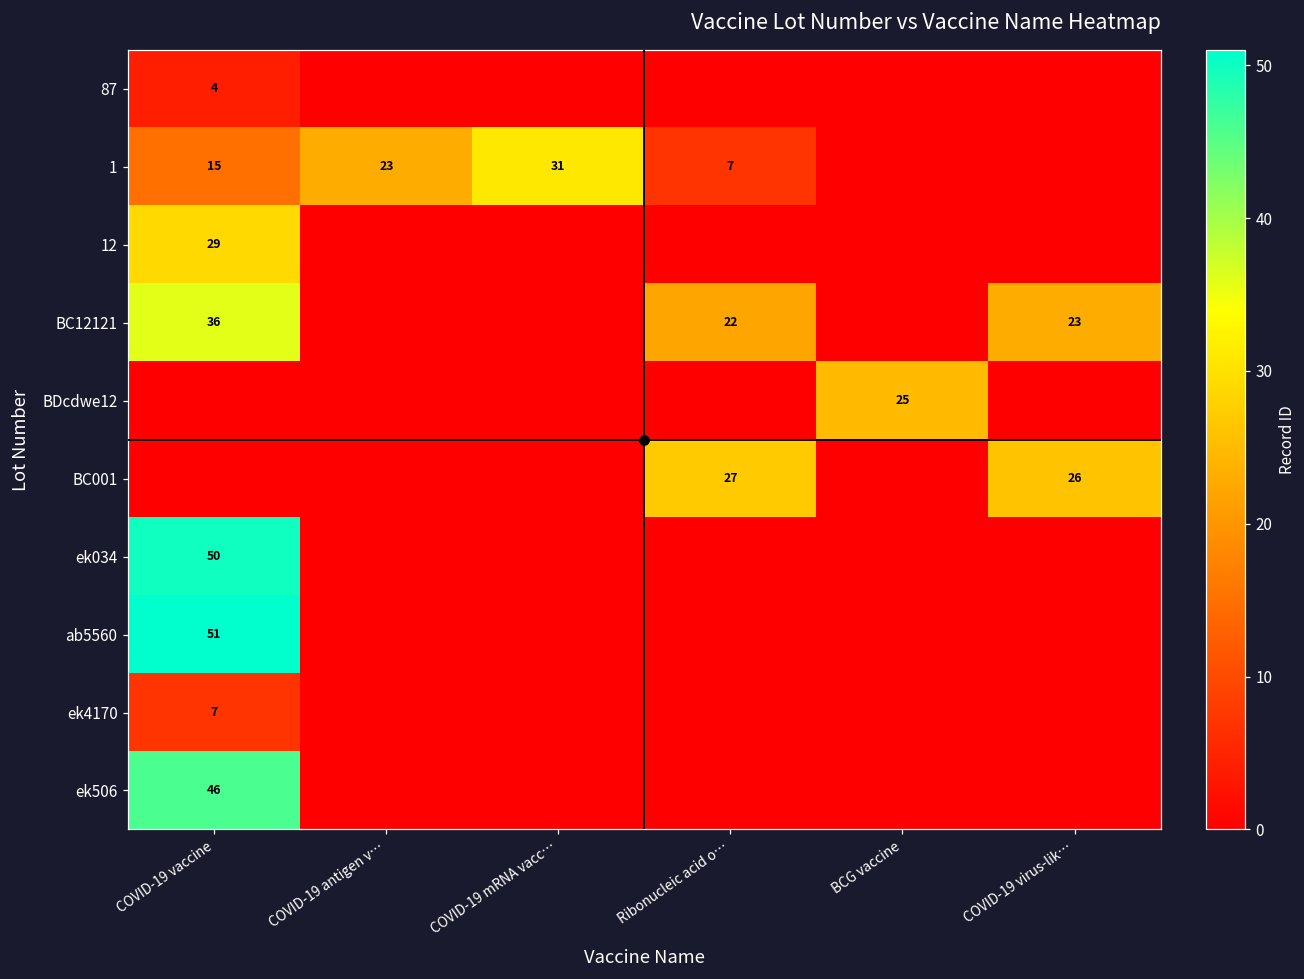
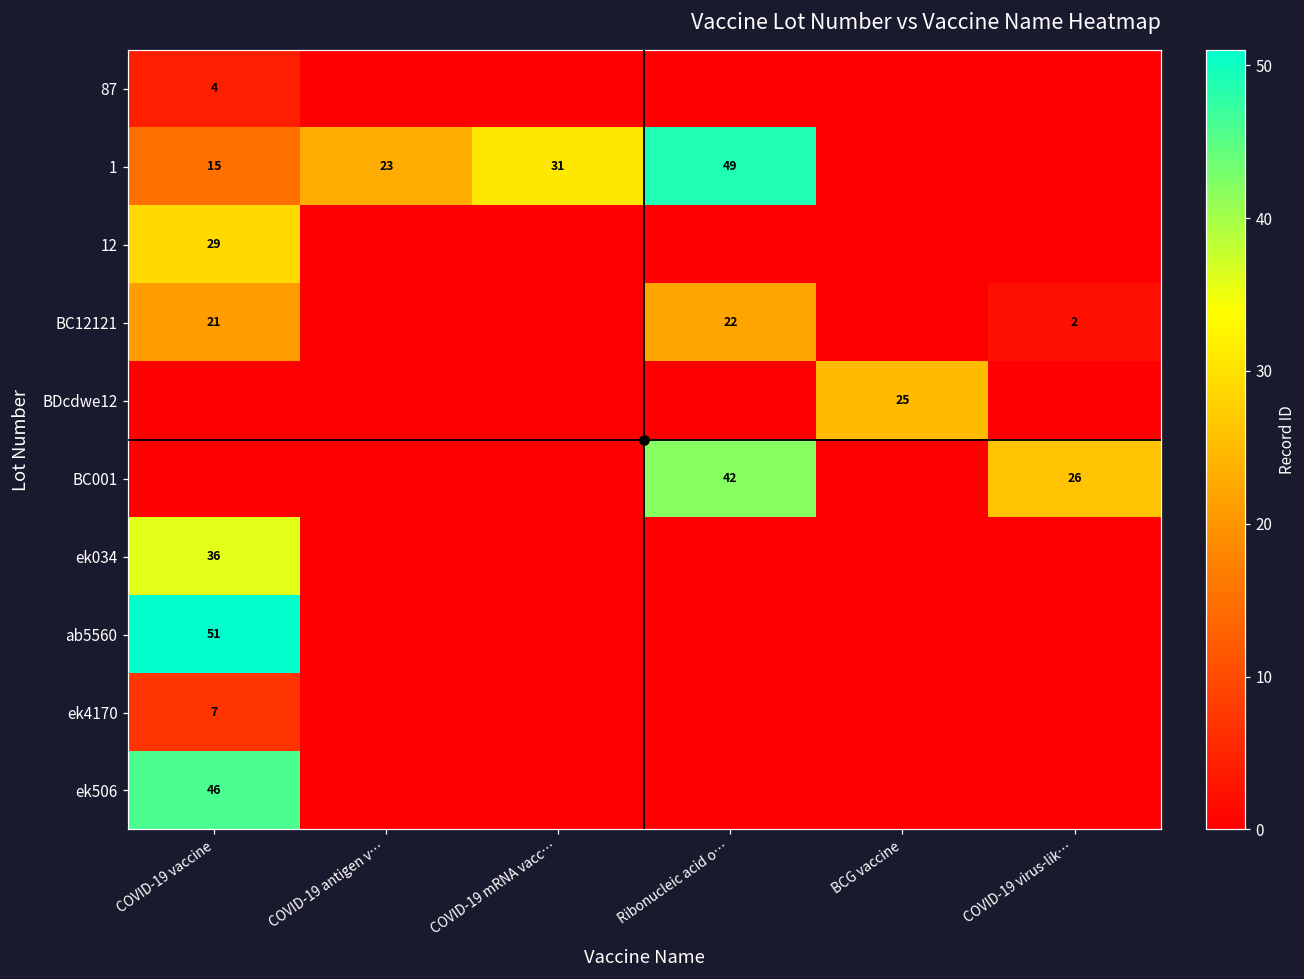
  {
    "87": {
      "COVID-19 vaccine": 4
    },
    "1": {
      "COVID-19 vaccine": 15,
      "COVID-19 antigen v…": 23,
      "COVID-19 mRNA vacc…": 31,
-     "Ribonucleic acid o…": 7
+     "Ribonucleic acid o…": 49
    },
    "12": {
      "COVID-19 vaccine": 29
    },
    "BC12121": {
-     "COVID-19 vaccine": 36,
+     "COVID-19 vaccine": 21,
      "Ribonucleic acid o…": 22,
-     "COVID-19 virus-lik…": 23
+     "COVID-19 virus-lik…": 2
    },
    "BDcdwe12": {
      "BCG vaccine": 25
    },
    "BC001": {
-     "Ribonucleic acid o…": 27,
+     "Ribonucleic acid o…": 42,
      "COVID-19 virus-lik…": 26
    },
    "ek034": {
-     "COVID-19 vaccine": 50
+     "COVID-19 vaccine": 36
    },
    "ab5560": {
      "COVID-19 vaccine": 51
    },
    "ek4170": {
      "COVID-19 vaccine": 7
    },
    "ek506": {
      "COVID-19 vaccine": 46
    }
  }
